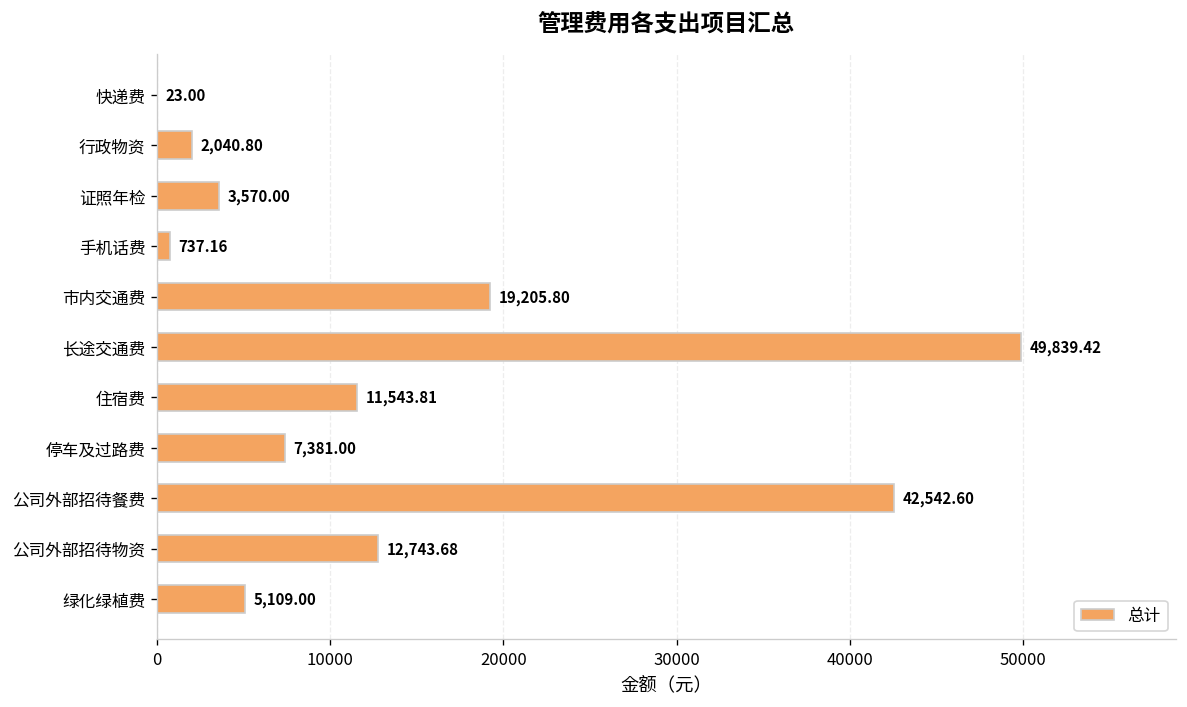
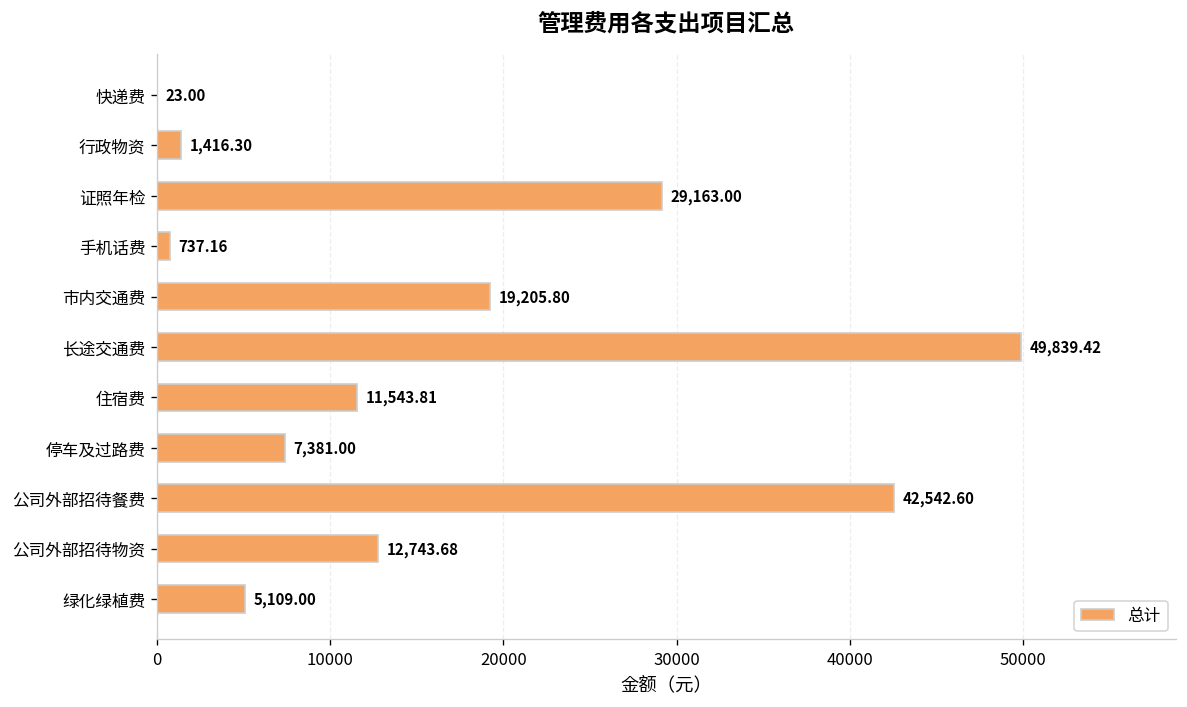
  {
    "快递费": "23.00",
-   "行政物资": "2,040.80",
-   "证照年检": "3,570.00",
+   "行政物资": "1,416.30",
+   "证照年检": "29,163.00",
    "手机话费": "737.16",
    "市内交通费": "19,205.80",
    "长途交通费": "49,839.42",
    "住宿费": "11,543.81",
    "停车及过路费": "7,381.00",
    "公司外部招待餐费": "42,542.60",
    "公司外部招待物资": "12,743.68",
    "绿化绿植费": "5,109.00"
  }
